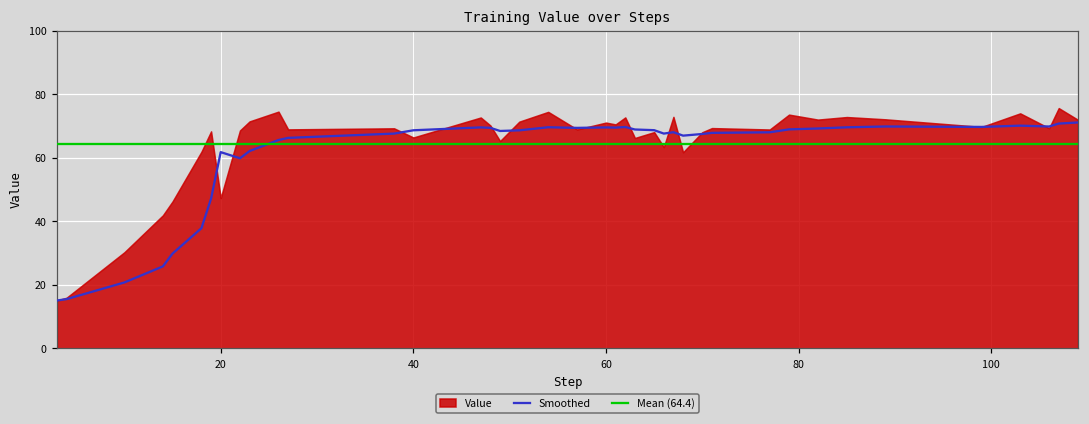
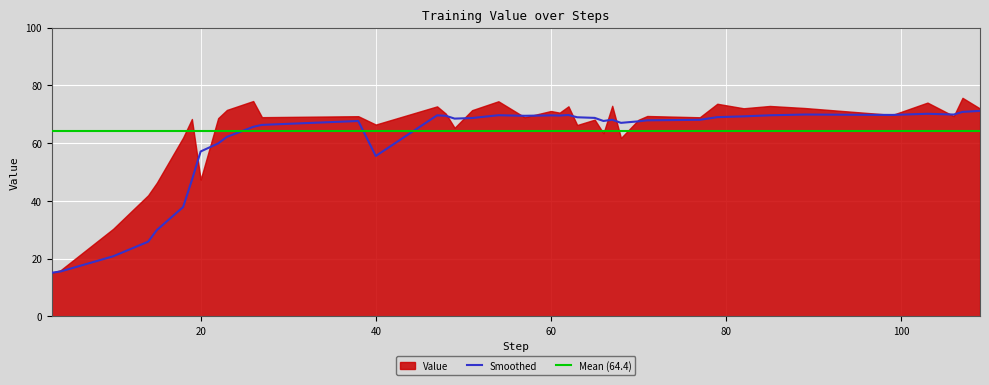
  {
    "Smoothed": {
-     "20": 62,
-     "40": 69,
+     "20": 57,
+     "40": 56,
      "60": 70
    },
    "Value": {
      "20": 47,
      "40": 66,
      "60": 71
    }
  }
